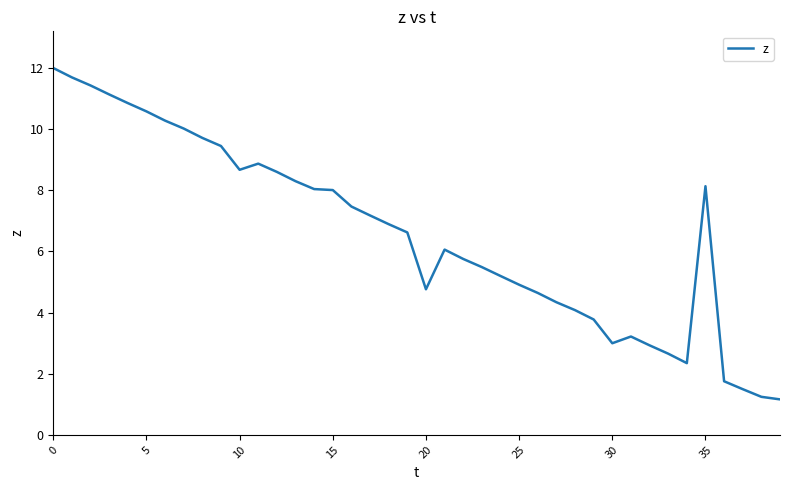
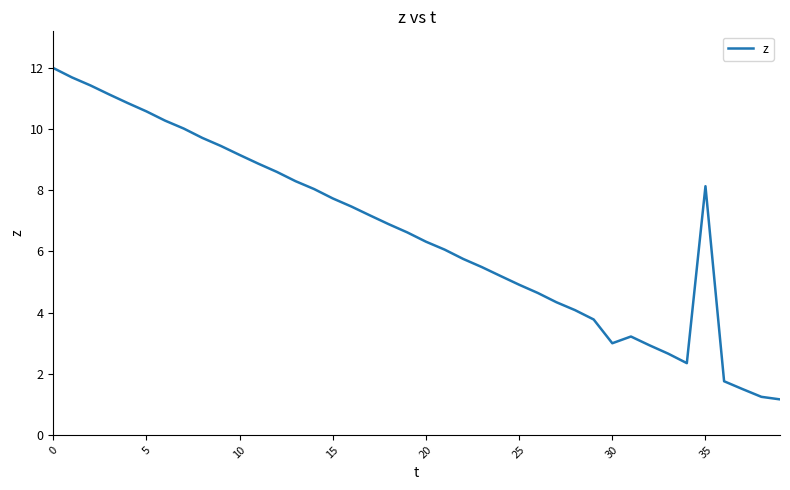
  {
    "0": 12.0,
    "5": 10.6,
-   "10": 8.7,
-   "15": 8.0,
-   "20": 4.8,
+   "10": 9.2,
+   "15": 7.7,
+   "20": 6.3,
    "25": 4.9,
    "30": 3.0,
    "35": 8.1
  }
